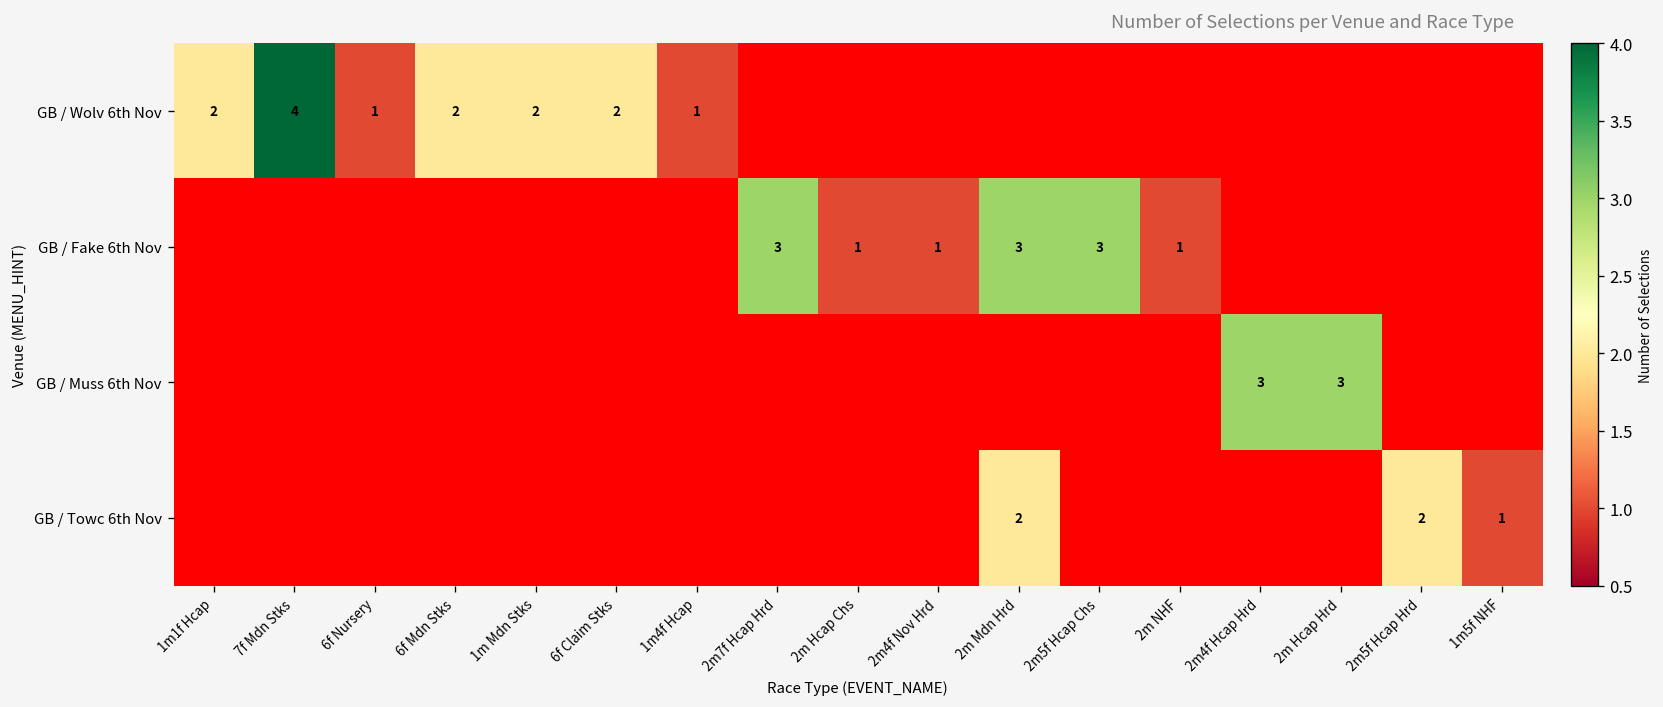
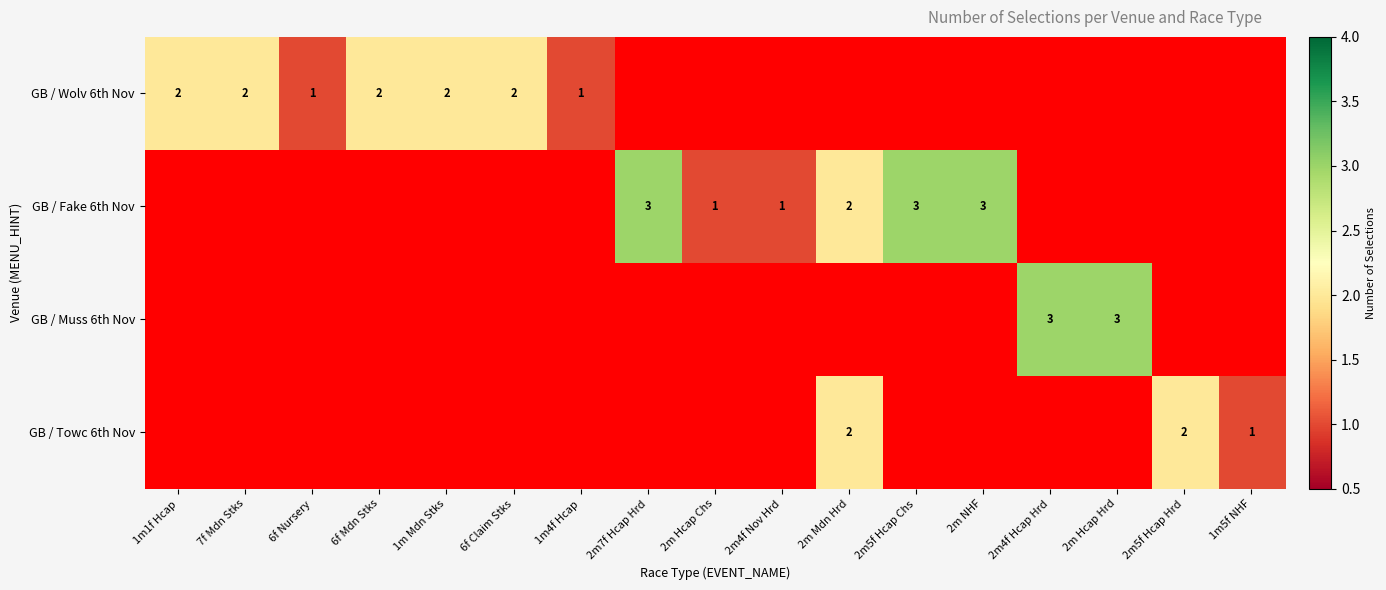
  {
    "GB / Wolv 6th Nov": {
      "1m1f Hcap": 2,
-     "7f Mdn Stks": 4,
+     "7f Mdn Stks": 2,
      "6f Nursery": 1,
      "6f Mdn Stks": 2,
      "1m Mdn Stks": 2,
      "6f Claim Stks": 2,
      "1m4f Hcap": 1
    },
    "GB / Fake 6th Nov": {
      "2m7f Hcap Hrd": 3,
      "2m Hcap Chs": 1,
      "2m4f Nov Hrd": 1,
-     "2m Mdn Hrd": 3,
+     "2m Mdn Hrd": 2,
      "2m5f Hcap Chs": 3,
-     "2m NHF": 1
+     "2m NHF": 3
    },
    "GB / Muss 6th Nov": {
      "2m4f Hcap Hrd": 3,
      "2m Hcap Hrd": 3
    },
    "GB / Towc 6th Nov": {
      "2m Mdn Hrd": 2,
      "2m5f Hcap Hrd": 2,
      "1m5f NHF": 1
    }
  }
